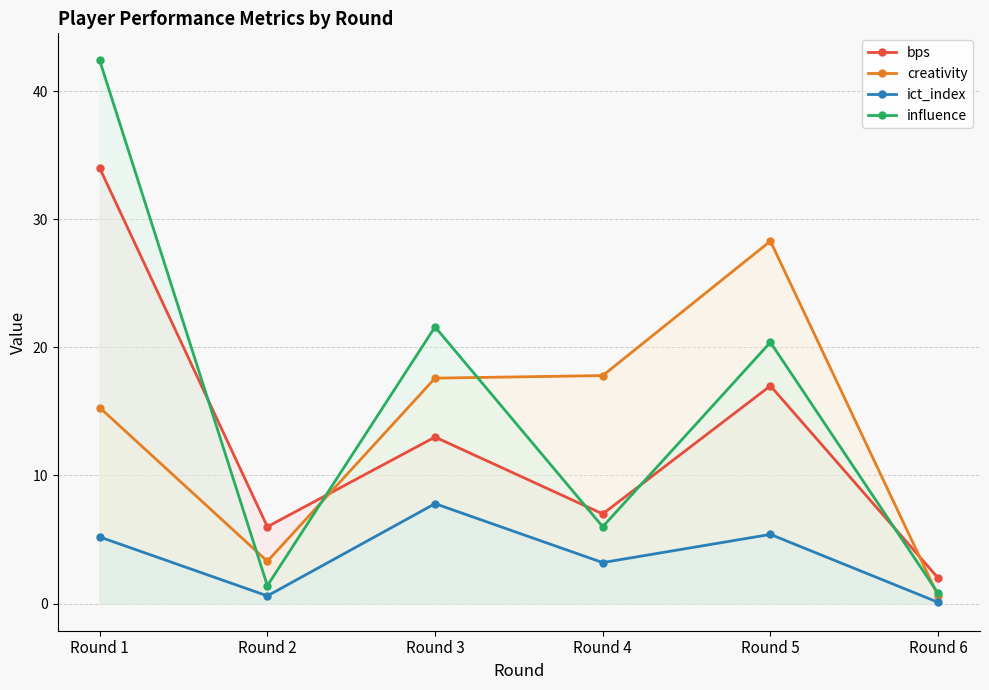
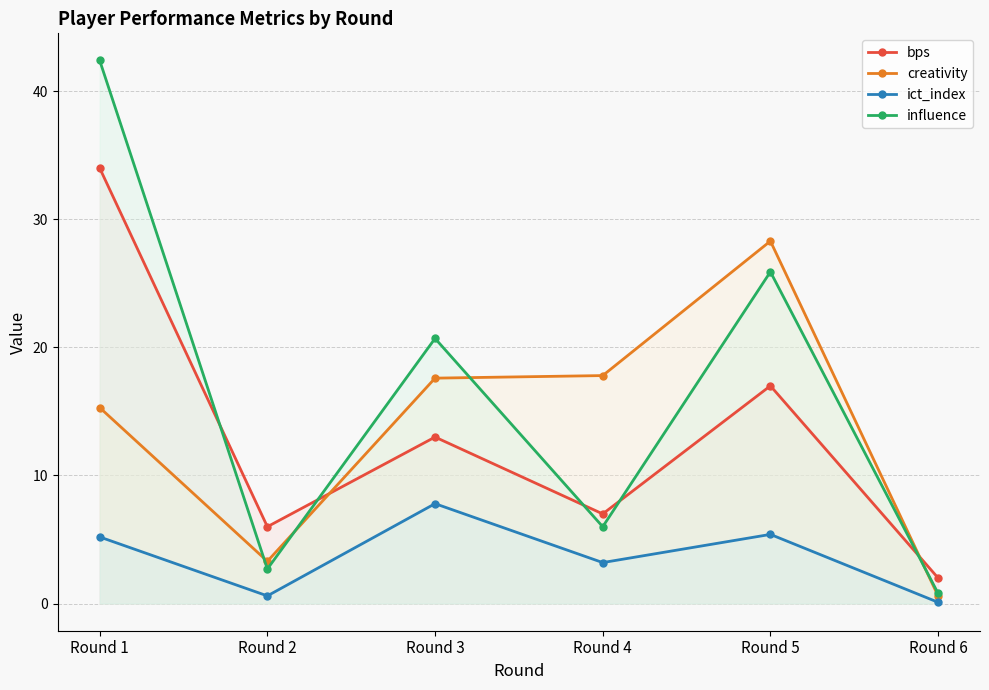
  {
    "ict_index": {
      "Round 1": 5.2,
      "Round 2": 0.6,
      "Round 3": 7.8,
      "Round 4": 3.2,
      "Round 5": 5.4,
      "Round 6": 0.1
    },
    "influence": {
      "Round 1": 42.4,
-     "Round 2": 1.4,
-     "Round 3": 21.6,
+     "Round 2": 2.7,
+     "Round 3": 20.7,
      "Round 4": 6.0,
-     "Round 5": 20.4,
+     "Round 5": 25.9,
      "Round 6": 0.8
    }
  }
